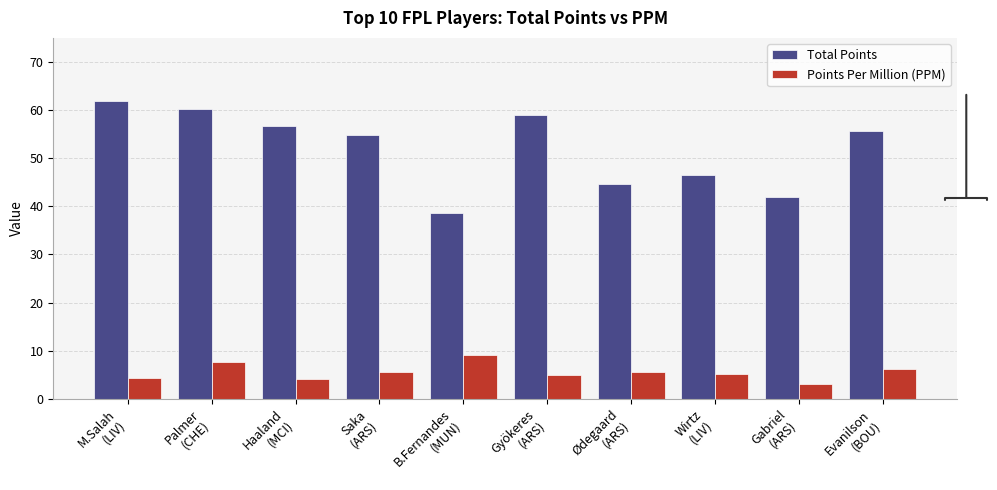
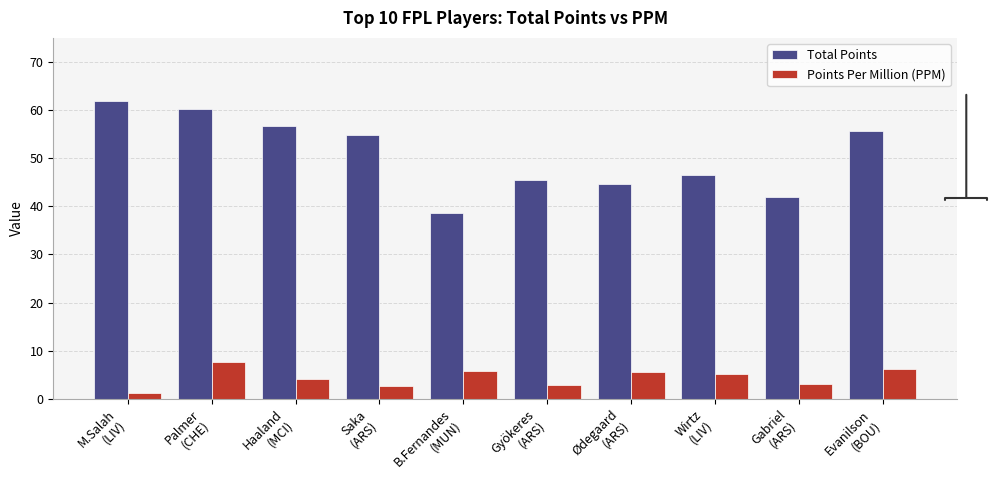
  {
    "Total Points": {
      "M.Salah (LIV)": 62,
      "Palmer (CHE)": 60,
      "Haaland (MCI)": 57,
      "Saka (ARS)": 55,
      "B.Fernandes (MUN)": 39,
-     "Gyökeres (ARS)": 59,
+     "Gyökeres (ARS)": 45,
      "Ødegaard (ARS)": 45,
      "Wirtz (LIV)": 47,
      "Gabriel (ARS)": 42,
      "Evanilson (BOU)": 56
    },
    "Points Per Million (PPM)": {
-     "M.Salah (LIV)": 4,
+     "M.Salah (LIV)": 1,
      "Palmer (CHE)": 8,
      "Haaland (MCI)": 4,
-     "Saka (ARS)": 5,
-     "B.Fernandes (MUN)": 9,
-     "Gyökeres (ARS)": 5,
+     "Saka (ARS)": 3,
+     "B.Fernandes (MUN)": 6,
+     "Gyökeres (ARS)": 3,
      "Ødegaard (ARS)": 6,
      "Wirtz (LIV)": 5,
      "Gabriel (ARS)": 3,
      "Evanilson (BOU)": 6
    }
  }
